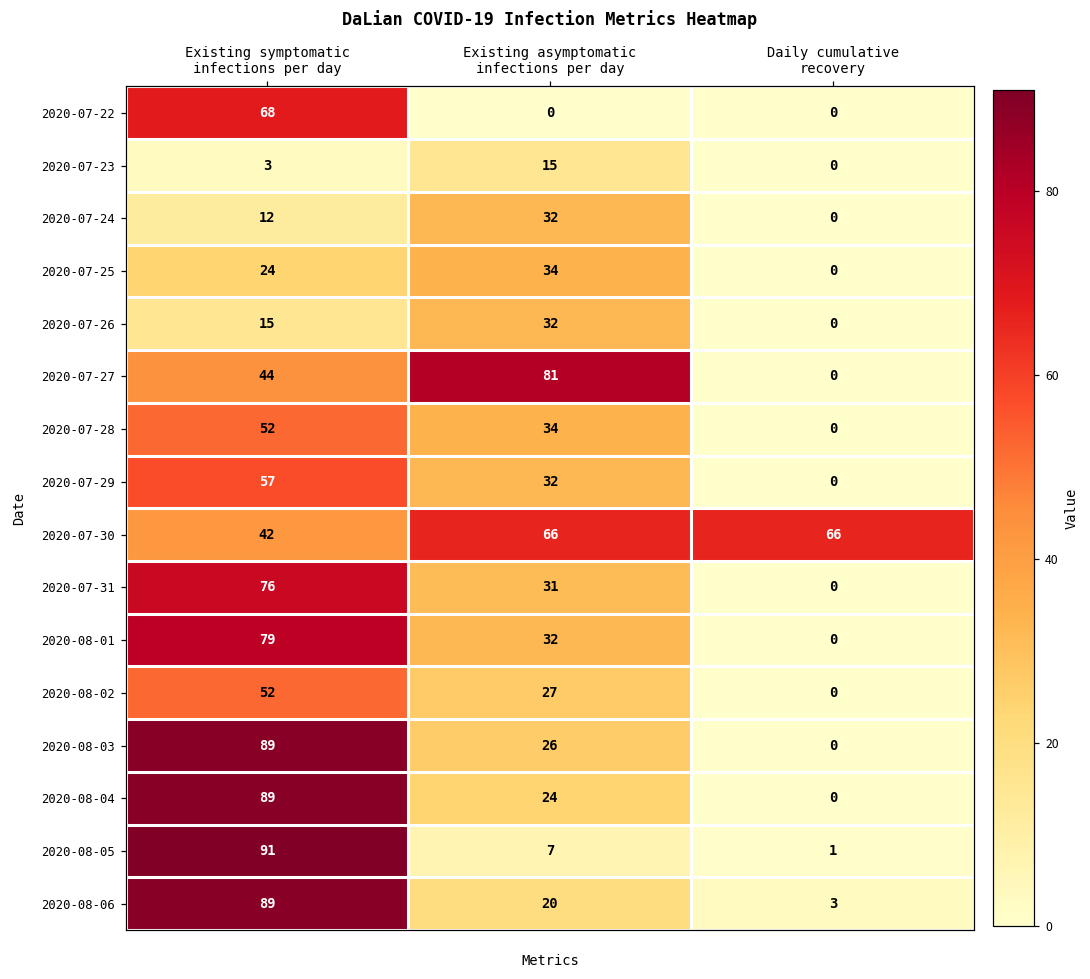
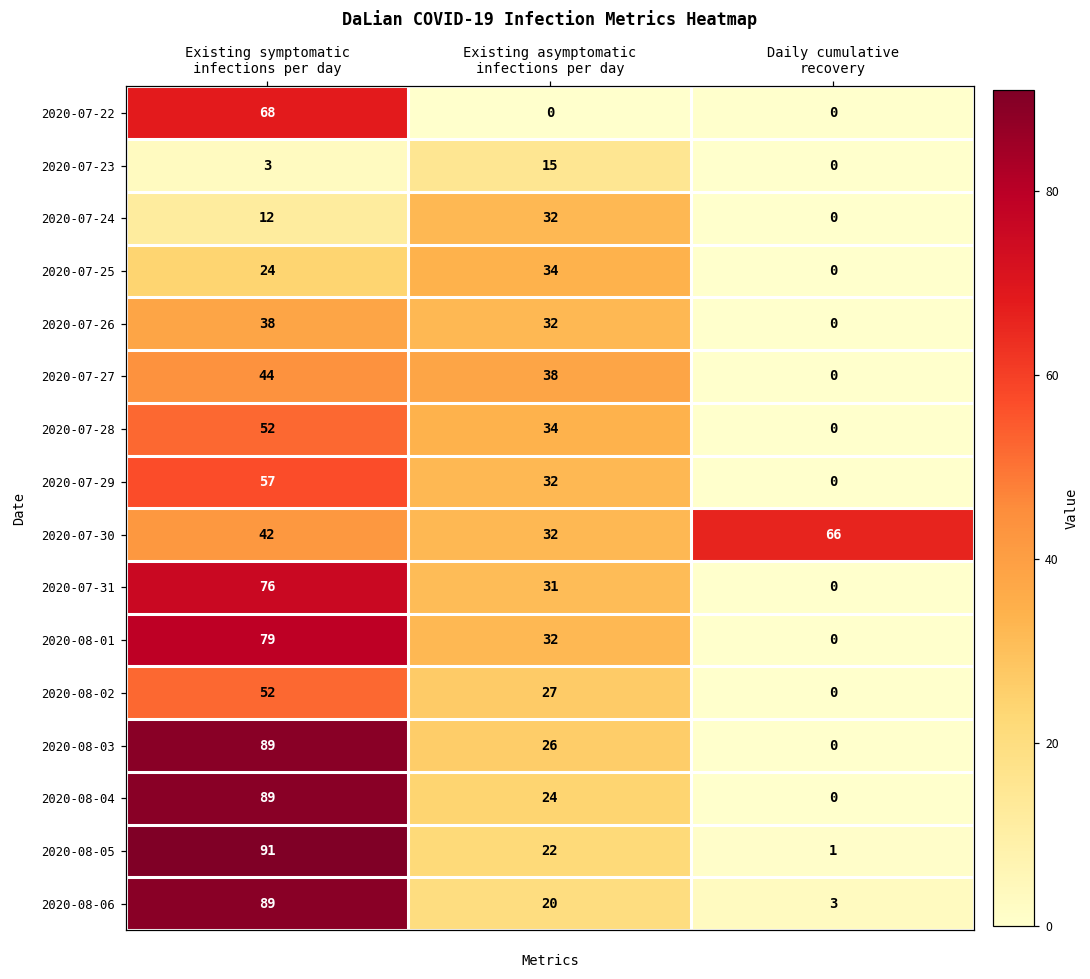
  {
    "2020-07-22": {
      "Existing symptomatic infections per day": 68,
      "Existing asymptomatic infections per day": 0,
      "Daily cumulative recovery": 0
    },
    "2020-07-23": {
      "Existing symptomatic infections per day": 3,
      "Existing asymptomatic infections per day": 15,
      "Daily cumulative recovery": 0
    },
    "2020-07-24": {
      "Existing symptomatic infections per day": 12,
      "Existing asymptomatic infections per day": 32,
      "Daily cumulative recovery": 0
    },
    "2020-07-25": {
      "Existing symptomatic infections per day": 24,
      "Existing asymptomatic infections per day": 34,
      "Daily cumulative recovery": 0
    },
    "2020-07-26": {
-     "Existing symptomatic infections per day": 15,
+     "Existing symptomatic infections per day": 38,
      "Existing asymptomatic infections per day": 32,
      "Daily cumulative recovery": 0
    },
    "2020-07-27": {
      "Existing symptomatic infections per day": 44,
-     "Existing asymptomatic infections per day": 81,
+     "Existing asymptomatic infections per day": 38,
      "Daily cumulative recovery": 0
    },
    "2020-07-28": {
      "Existing symptomatic infections per day": 52,
      "Existing asymptomatic infections per day": 34,
      "Daily cumulative recovery": 0
    },
    "2020-07-29": {
      "Existing symptomatic infections per day": 57,
      "Existing asymptomatic infections per day": 32,
      "Daily cumulative recovery": 0
    },
    "2020-07-30": {
      "Existing symptomatic infections per day": 42,
-     "Existing asymptomatic infections per day": 66,
+     "Existing asymptomatic infections per day": 32,
      "Daily cumulative recovery": 66
    },
    "2020-07-31": {
      "Existing symptomatic infections per day": 76,
      "Existing asymptomatic infections per day": 31,
      "Daily cumulative recovery": 0
    },
    "2020-08-01": {
      "Existing symptomatic infections per day": 79,
      "Existing asymptomatic infections per day": 32,
      "Daily cumulative recovery": 0
    },
    "2020-08-02": {
      "Existing symptomatic infections per day": 52,
      "Existing asymptomatic infections per day": 27,
      "Daily cumulative recovery": 0
    },
    "2020-08-03": {
      "Existing symptomatic infections per day": 89,
      "Existing asymptomatic infections per day": 26,
      "Daily cumulative recovery": 0
    },
    "2020-08-04": {
      "Existing symptomatic infections per day": 89,
      "Existing asymptomatic infections per day": 24,
      "Daily cumulative recovery": 0
    },
    "2020-08-05": {
      "Existing symptomatic infections per day": 91,
-     "Existing asymptomatic infections per day": 7,
+     "Existing asymptomatic infections per day": 22,
      "Daily cumulative recovery": 1
    },
    "2020-08-06": {
      "Existing symptomatic infections per day": 89,
      "Existing asymptomatic infections per day": 20,
      "Daily cumulative recovery": 3
    }
  }
